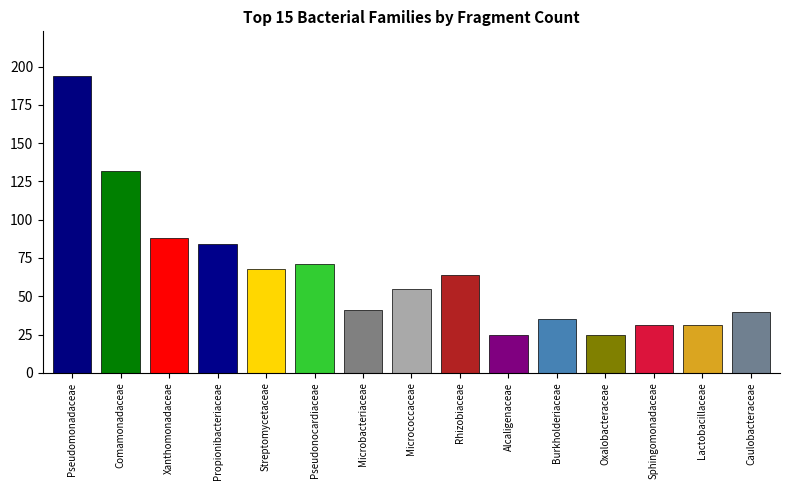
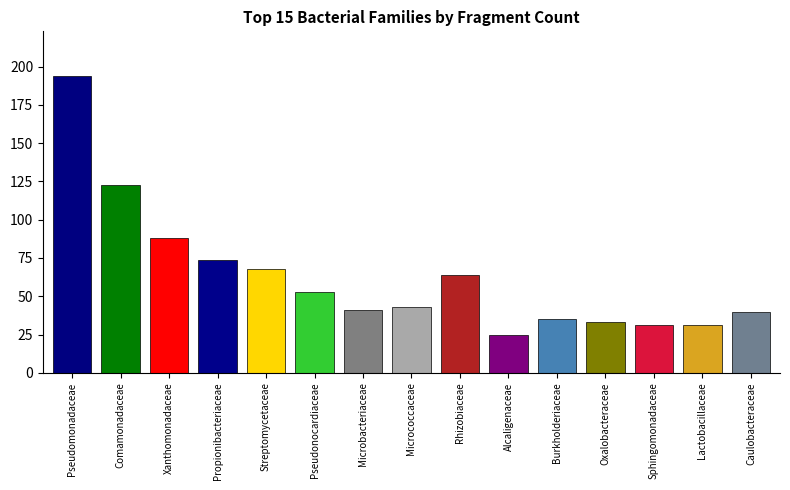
  {
    "Pseudomonadaceae": 194,
-   "Comamonadaceae": 132,
+   "Comamonadaceae": 123,
    "Xanthomonadaceae": 88,
-   "Propionibacteriaceae": 84,
+   "Propionibacteriaceae": 74,
    "Streptomycetaceae": 68,
-   "Pseudonocardiaceae": 71,
+   "Pseudonocardiaceae": 53,
    "Microbacteriaceae": 41,
-   "Micrococcaceae": 55,
+   "Micrococcaceae": 43,
    "Rhizobiaceae": 64,
    "Alcaligenaceae": 25,
    "Burkholderiaceae": 35,
-   "Oxalobacteraceae": 25,
+   "Oxalobacteraceae": 33,
    "Sphingomonadaceae": 31,
    "Lactobacillaceae": 31,
    "Caulobacteraceae": 40
  }
